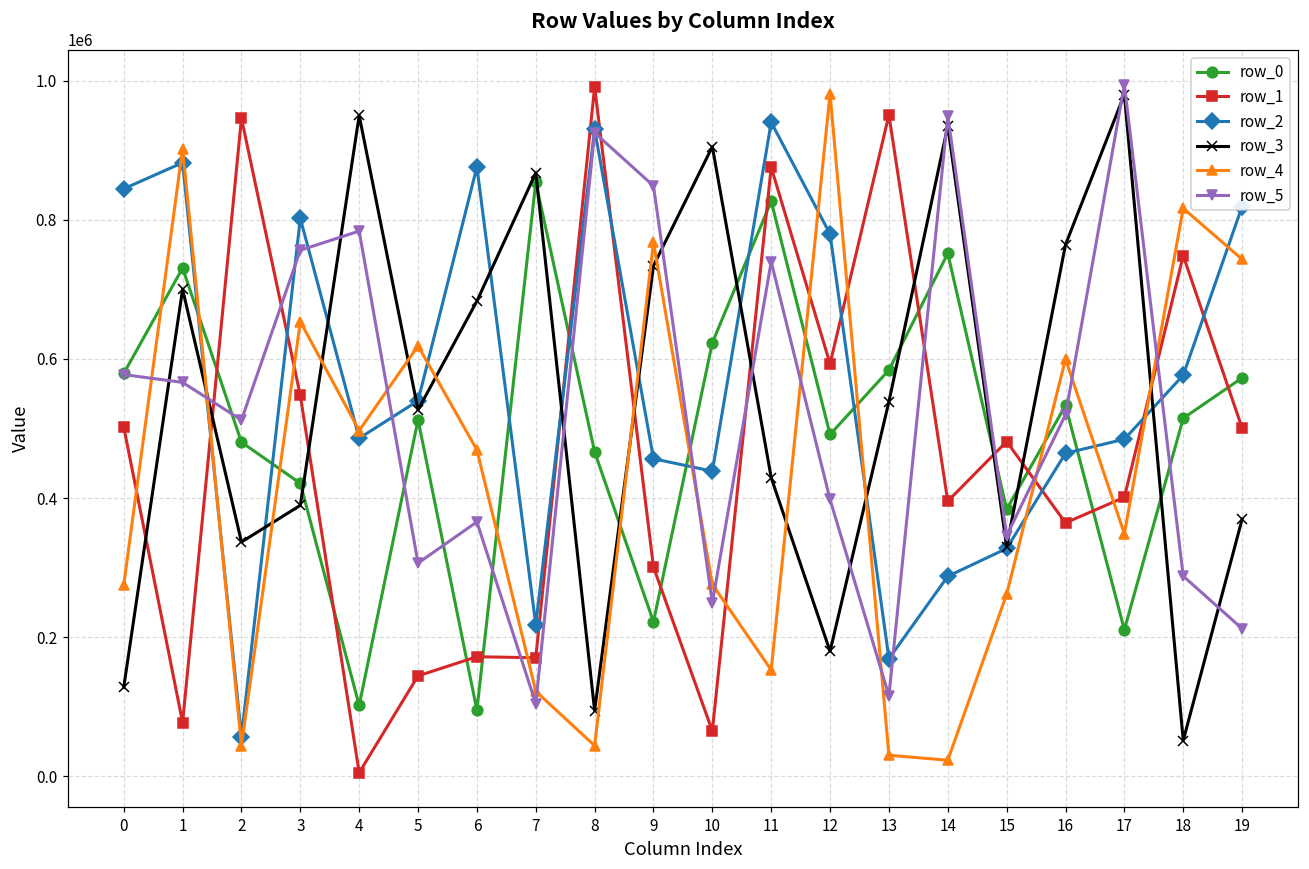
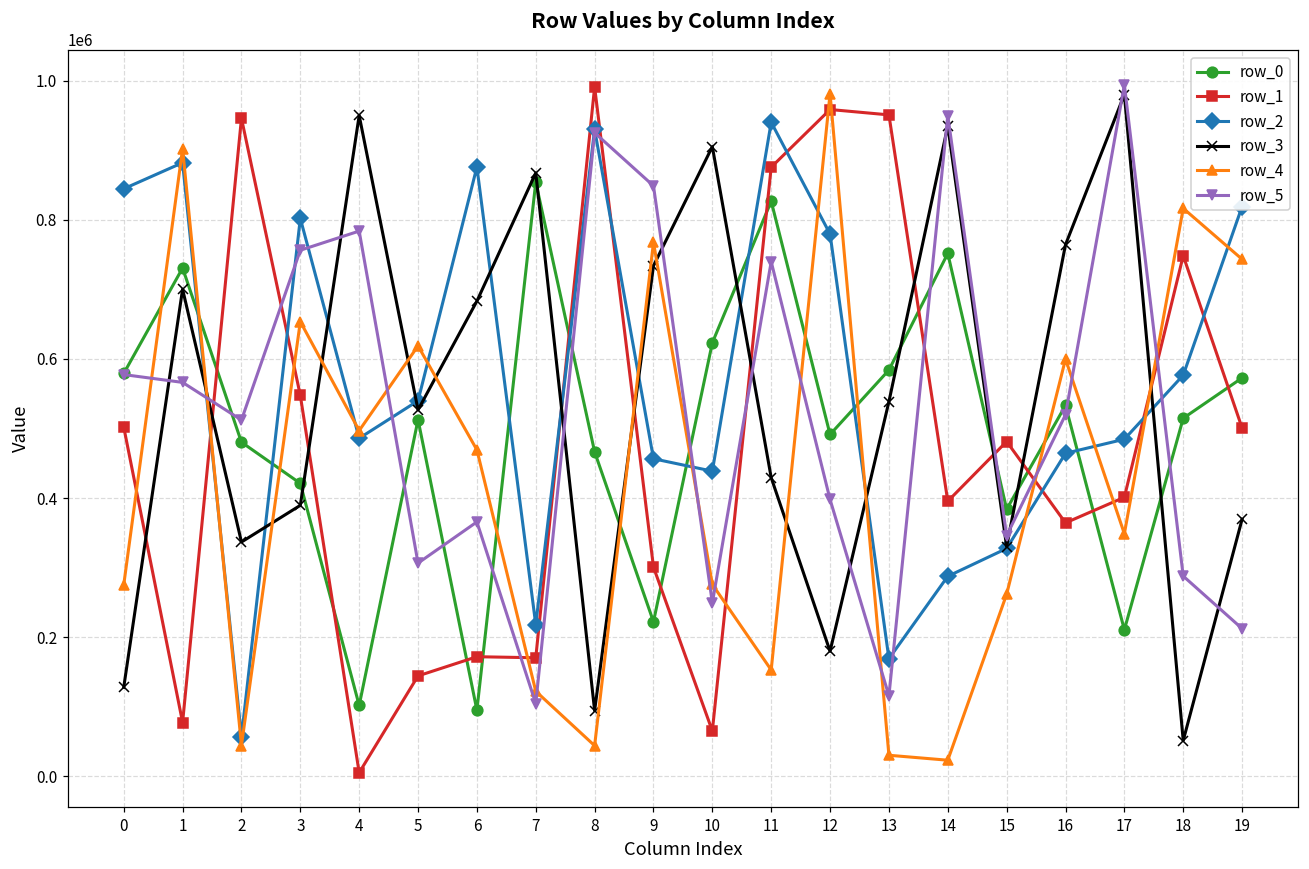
  {
    "row_0": {
      "1": 730000,
      "2": 480000,
      "3": 420000,
      "4": 100000,
      "5": 510000,
      "6": 100000,
      "7": 850000,
      "8": 470000,
      "9": 220000,
      "10": 620000,
      "11": 830000,
      "12": 490000,
      "13": 580000,
      "14": 750000,
      "15": 380000,
      "16": 530000,
      "17": 210000,
      "18": 510000,
      "19": 570000
    },
    "row_1": {
      "0": 500000,
      "1": 80000,
      "2": 950000,
      "3": 550000,
      "4": 10000,
      "5": 140000,
      "6": 170000,
      "7": 170000,
      "8": 990000,
      "9": 300000,
      "10": 70000,
      "11": 880000,
-     "12": 590000,
+     "12": 960000,
      "13": 950000,
      "14": 400000,
      "15": 480000,
      "16": 360000,
      "17": 400000,
      "18": 750000,
      "19": 500000
    },
    "row_2": {
      "0": 840000,
      "1": 880000,
      "2": 60000,
      "3": 800000,
      "4": 490000,
      "5": 540000,
      "6": 880000,
      "7": 220000,
      "8": 930000,
      "9": 460000,
      "10": 440000,
      "11": 940000,
      "12": 780000,
      "13": 170000,
      "14": 290000,
      "16": 460000,
      "17": 480000,
      "18": 580000,
      "19": 820000
    },
    "row_3": {
      "0": 130000,
      "1": 700000,
      "2": 340000,
      "3": 390000,
      "4": 950000,
      "5": 530000,
      "6": 680000,
      "7": 870000,
      "8": 90000,
      "9": 730000,
      "10": 910000,
      "11": 430000,
      "12": 180000,
      "13": 540000,
      "14": 930000,
      "16": 760000,
      "17": 980000,
      "18": 50000,
      "19": 370000
    },
    "row_4": {
      "0": 280000,
      "1": 900000,
      "2": 40000,
      "3": 650000,
      "4": 500000,
      "5": 620000,
      "6": 470000,
      "7": 120000,
      "8": 40000,
      "9": 770000,
      "10": 280000,
      "11": 150000,
      "12": 980000,
      "13": 30000,
      "14": 20000,
      "15": 260000,
      "16": 600000,
      "17": 350000,
      "18": 820000,
      "19": 740000
    },
    "row_5": {
      "1": 570000,
      "2": 510000,
      "3": 760000,
      "4": 780000,
      "5": 310000,
      "6": 370000,
      "7": 100000,
      "8": 930000,
      "9": 850000,
      "10": 250000,
      "11": 740000,
      "12": 400000,
      "13": 120000,
      "14": 950000,
      "15": 350000,
      "16": 520000,
      "17": 990000,
      "18": 290000,
      "19": 210000
    }
  }
